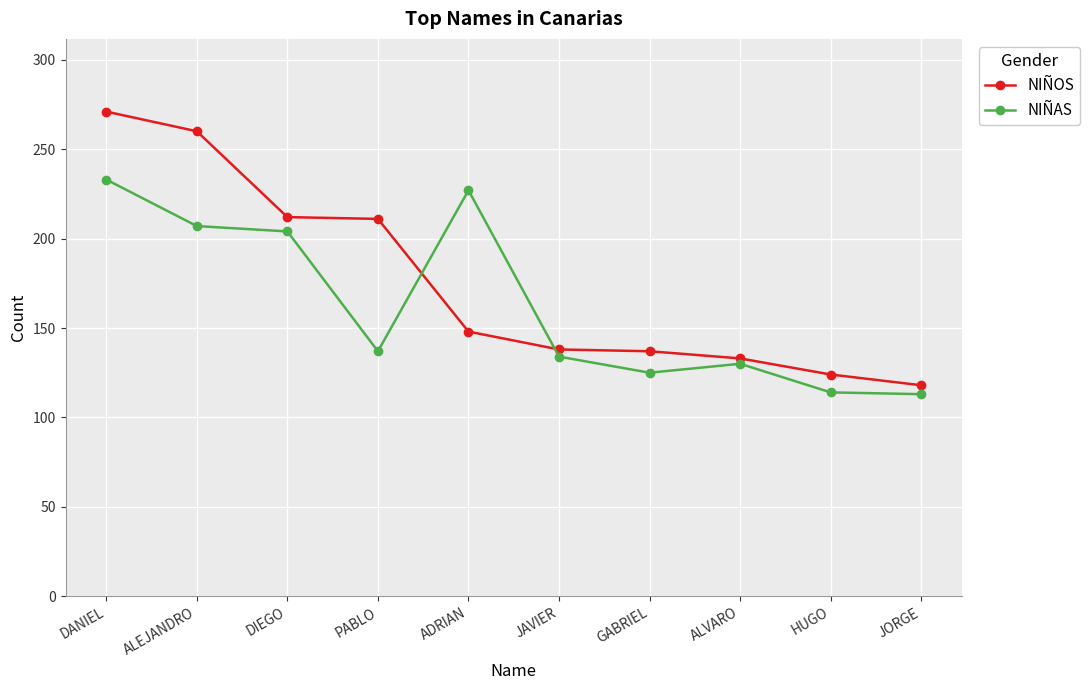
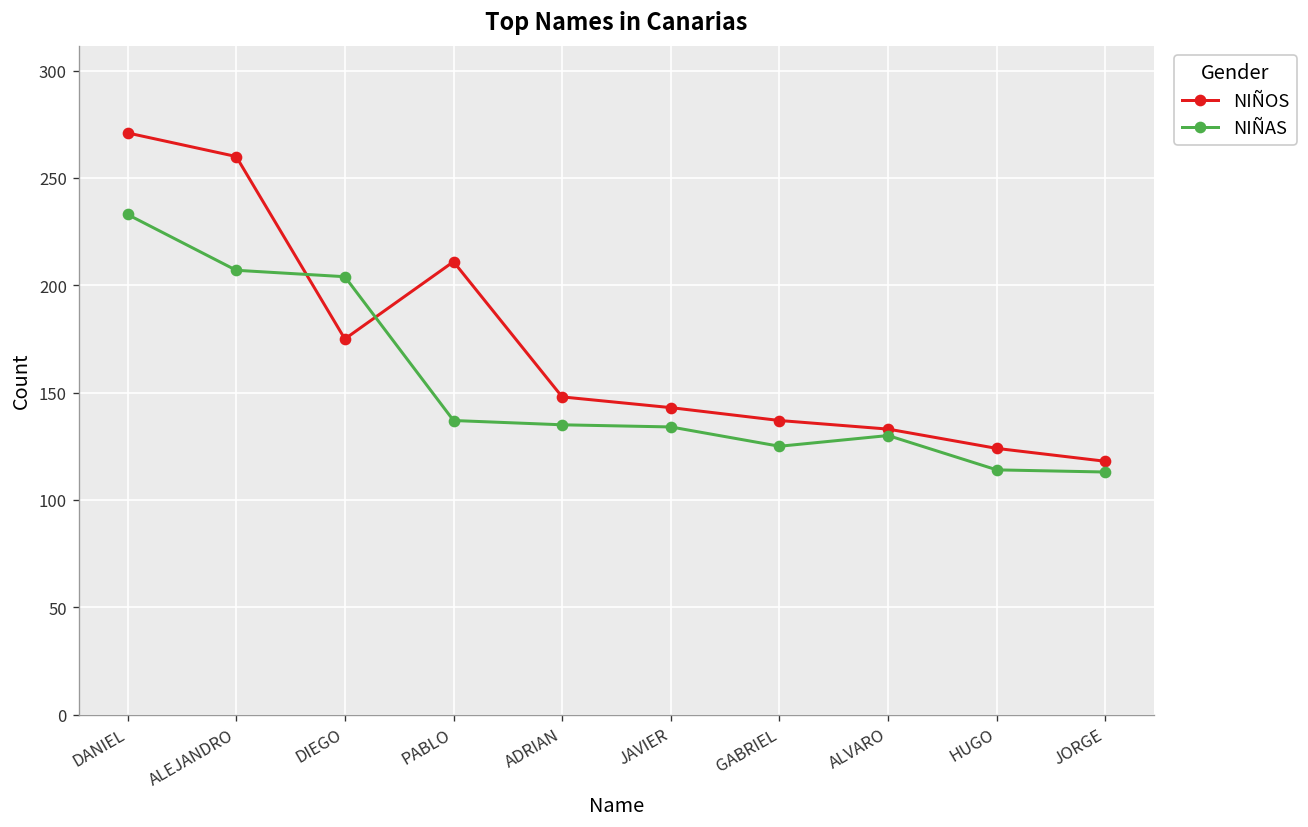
  {
    "NIÑOS": {
      "DANIEL": 271,
      "ALEJANDRO": 260,
-     "DIEGO": 212,
+     "DIEGO": 175,
      "PABLO": 211,
      "ADRIAN": 148,
-     "JAVIER": 138,
+     "JAVIER": 143,
      "GABRIEL": 137,
      "ALVARO": 133,
      "HUGO": 124,
      "JORGE": 118
    },
    "NIÑAS": {
      "DANIEL": 233,
      "ALEJANDRO": 207,
      "DIEGO": 204,
      "PABLO": 137,
-     "ADRIAN": 227,
+     "ADRIAN": 135,
      "JAVIER": 134,
      "GABRIEL": 125,
      "ALVARO": 130,
      "HUGO": 114,
      "JORGE": 113
    }
  }
